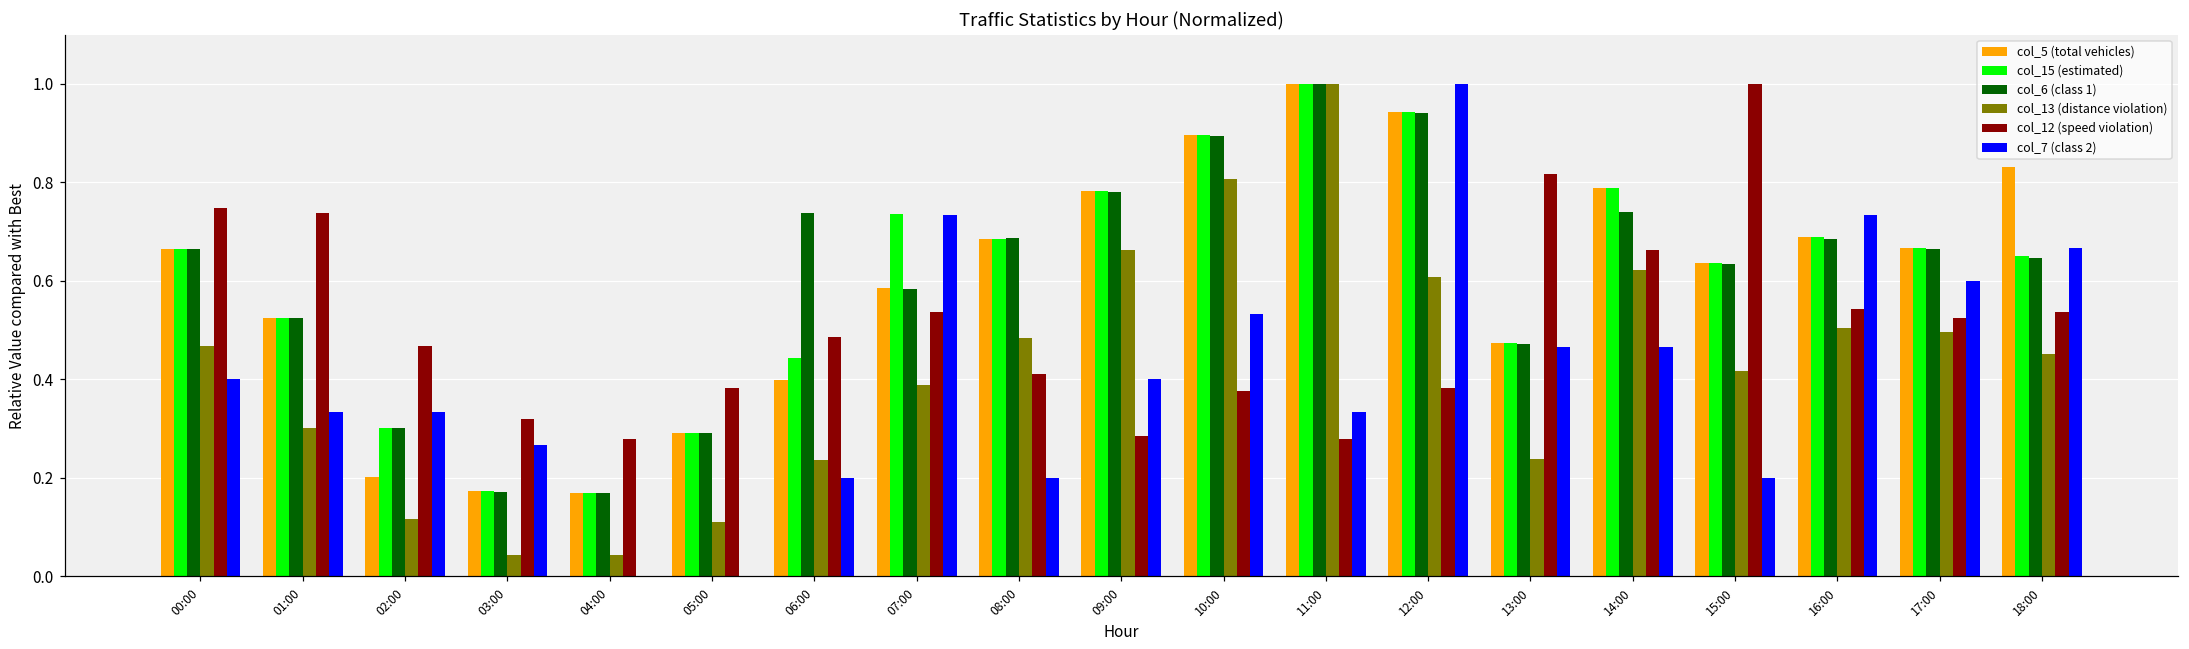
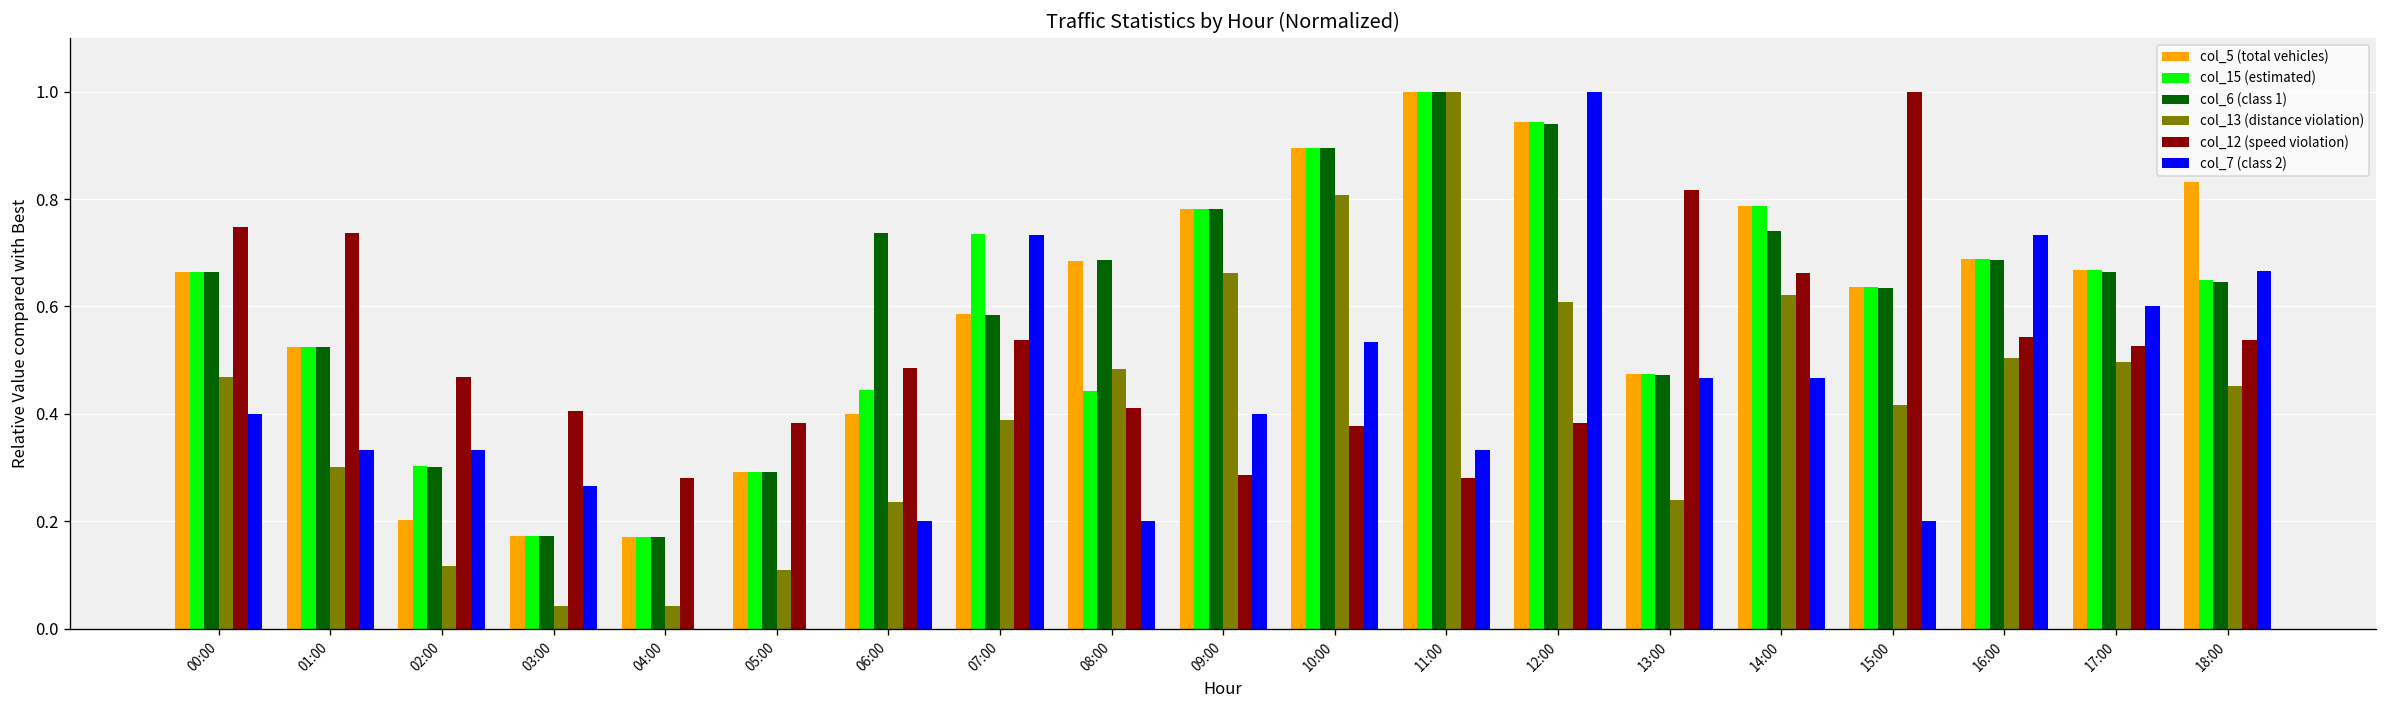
  {
    "col_5 (total vehicles)": {
      "00:00": 0.66,
      "01:00": 0.52,
      "02:00": 0.20,
      "03:00": 0.17,
      "04:00": 0.17,
      "05:00": 0.29,
      "06:00": 0.40,
      "07:00": 0.59,
      "08:00": 0.69,
      "09:00": 0.78,
      "10:00": 0.90,
      "11:00": 1.00,
      "12:00": 0.94,
      "13:00": 0.47,
      "14:00": 0.79,
      "15:00": 0.64,
      "16:00": 0.69,
      "17:00": 0.67,
      "18:00": 0.83
    },
    "col_15 (estimated)": {
      "00:00": 0.66,
      "01:00": 0.52,
      "02:00": 0.30,
      "03:00": 0.17,
      "04:00": 0.17,
      "05:00": 0.29,
      "06:00": 0.44,
      "07:00": 0.74,
-     "08:00": 0.69,
+     "08:00": 0.44,
      "09:00": 0.78,
      "10:00": 0.90,
      "11:00": 1.00,
      "12:00": 0.94,
      "13:00": 0.47,
      "14:00": 0.79,
      "15:00": 0.64,
      "16:00": 0.69,
      "17:00": 0.67,
      "18:00": 0.65
    },
    "col_6 (class 1)": {
      "00:00": 0.66,
      "01:00": 0.53,
      "02:00": 0.30,
      "03:00": 0.17,
      "04:00": 0.17,
      "05:00": 0.29,
      "06:00": 0.74,
      "07:00": 0.58,
      "08:00": 0.69,
      "09:00": 0.78,
      "10:00": 0.89,
      "11:00": 1.00,
      "12:00": 0.94,
      "13:00": 0.47,
      "14:00": 0.74,
      "15:00": 0.64,
      "16:00": 0.69,
      "17:00": 0.66,
      "18:00": 0.65
    },
    "col_13 (distance violation)": {
      "00:00": 0.47,
      "01:00": 0.30,
      "02:00": 0.12,
      "03:00": 0.04,
      "04:00": 0.04,
      "05:00": 0.11,
      "06:00": 0.24,
      "07:00": 0.39,
      "08:00": 0.48,
      "09:00": 0.66,
      "10:00": 0.81,
      "11:00": 1.00,
      "12:00": 0.61,
      "13:00": 0.24,
      "14:00": 0.62,
      "15:00": 0.42,
      "16:00": 0.50,
      "17:00": 0.50,
      "18:00": 0.45
    },
    "col_12 (speed violation)": {
      "00:00": 0.75,
      "01:00": 0.74,
      "02:00": 0.47,
-     "03:00": 0.32,
+     "03:00": 0.41,
      "04:00": 0.28,
      "05:00": 0.38,
      "06:00": 0.49,
      "07:00": 0.54,
      "08:00": 0.41,
      "09:00": 0.29,
      "10:00": 0.38,
      "11:00": 0.28,
      "12:00": 0.38,
      "13:00": 0.82,
      "14:00": 0.66,
      "15:00": 1.00,
      "16:00": 0.54,
      "17:00": 0.53,
      "18:00": 0.54
    },
    "col_7 (class 2)": {
      "00:00": 0.40,
      "01:00": 0.33,
      "02:00": 0.33,
      "03:00": 0.27,
      "04:00": 0.00,
      "05:00": 0.00,
      "06:00": 0.20,
      "07:00": 0.73,
      "08:00": 0.20,
      "09:00": 0.40,
      "10:00": 0.53,
      "11:00": 0.33,
      "12:00": 1.00,
      "13:00": 0.47,
      "14:00": 0.47,
      "15:00": 0.20,
      "16:00": 0.73,
      "17:00": 0.60,
      "18:00": 0.67
    }
  }
